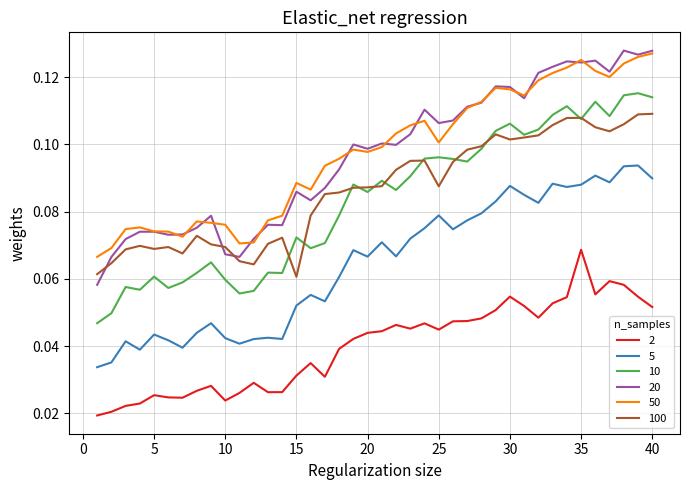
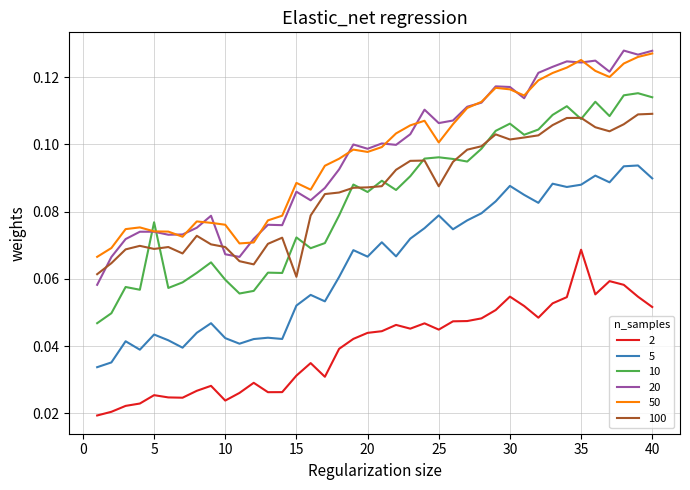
  {
    "2": {
      "5": 0.025,
      "10": 0.024,
      "15": 0.031,
      "20": 0.044,
      "25": 0.045,
      "30": 0.055,
      "35": 0.069,
      "40": 0.052
    },
    "5": {
      "5": 0.043,
      "10": 0.042,
      "15": 0.052,
      "20": 0.067,
      "25": 0.079,
      "30": 0.088,
      "35": 0.088,
      "40": 0.090
    },
    "10": {
-     "5": 0.061,
+     "5": 0.077,
      "10": 0.060,
      "15": 0.072,
      "20": 0.086,
      "25": 0.096,
      "30": 0.106,
      "40": 0.114
    },
    "20": {
      "10": 0.067,
      "15": 0.086,
      "20": 0.099,
      "25": 0.106,
      "40": 0.128
    },
    "50": {
      "10": 0.076,
      "15": 0.089,
      "20": 0.098,
      "25": 0.101,
      "40": 0.127
    },
    "100": {
      "5": 0.069,
      "10": 0.069,
      "15": 0.061,
      "20": 0.087,
      "25": 0.088,
      "30": 0.101,
      "40": 0.109
    }
  }
